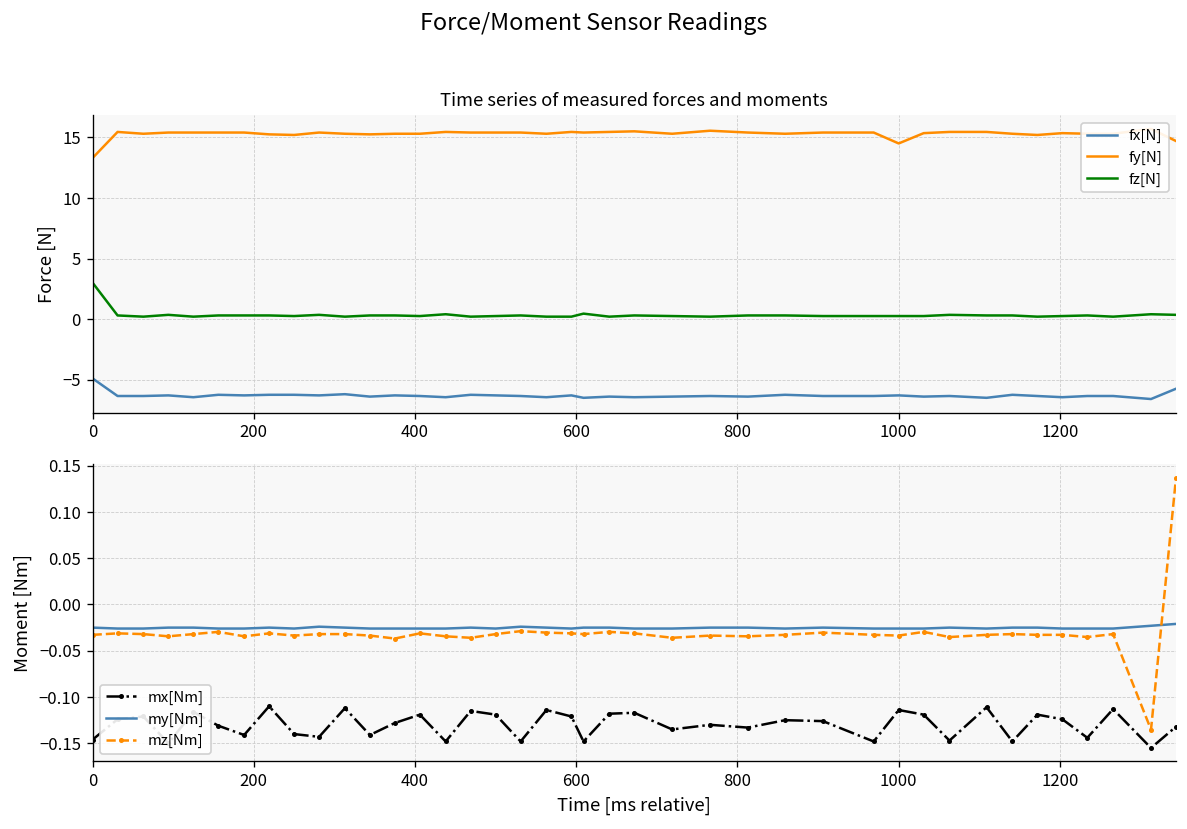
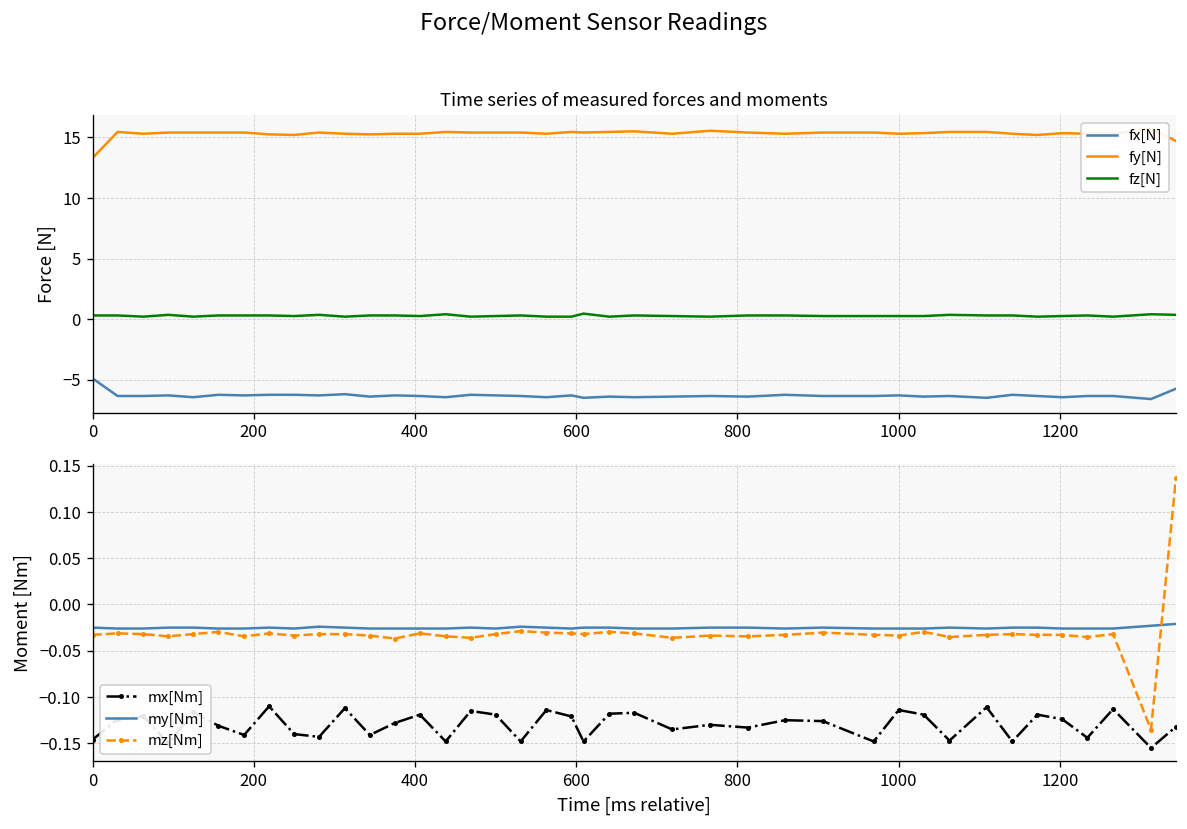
  {
    "Time series of measured forces and moments": {
      "fx[N]": {
        "0": -4.9,
        "1000": -6.3
      },
      "fy[N]": {
        "0": 13.3,
-       "1000": 14.5
+       "1000": 15.3
      },
      "fz[N]": {
-       "0": 3.0,
+       "0": 0.3,
        "1000": 0.3
      }
    }
  }
